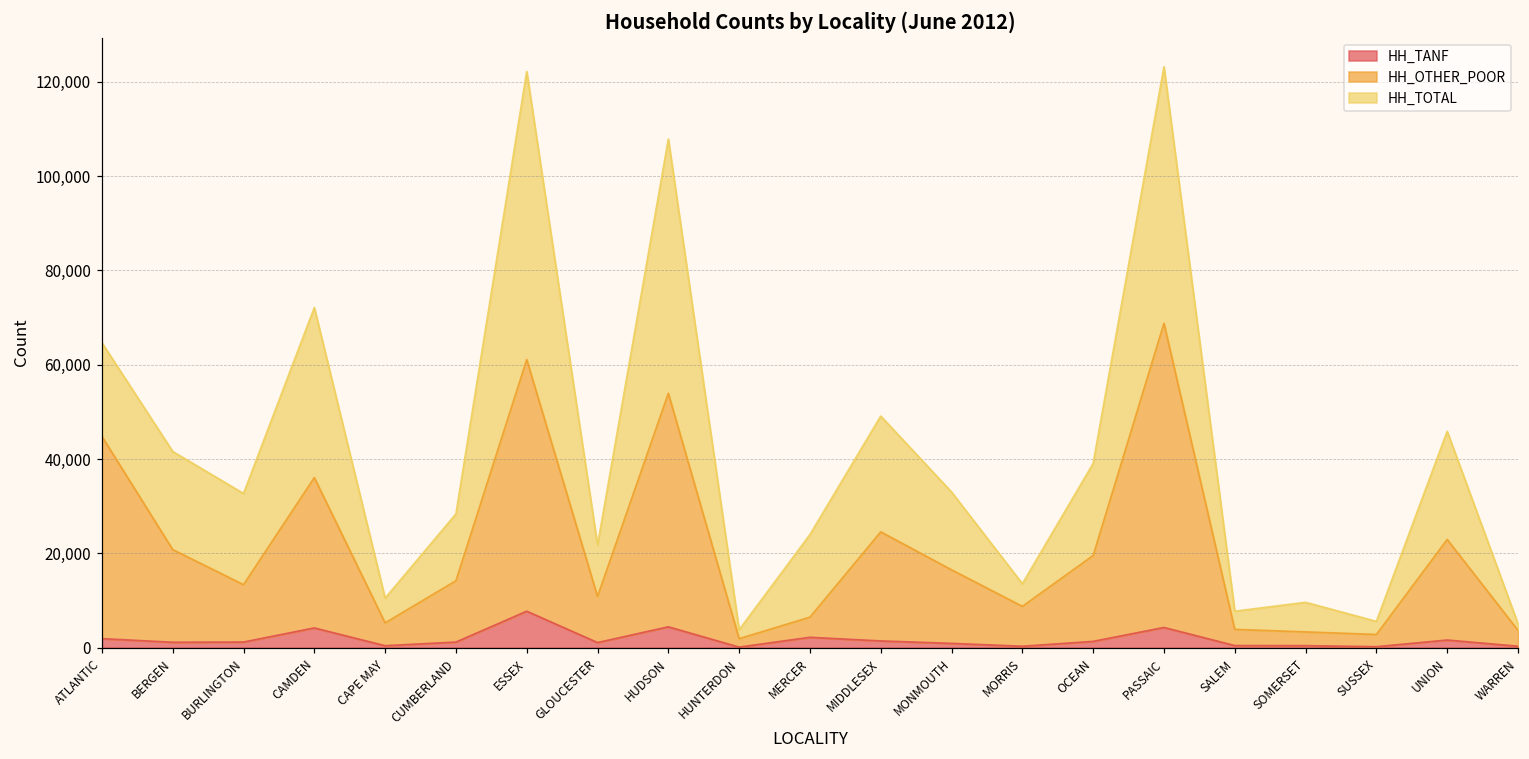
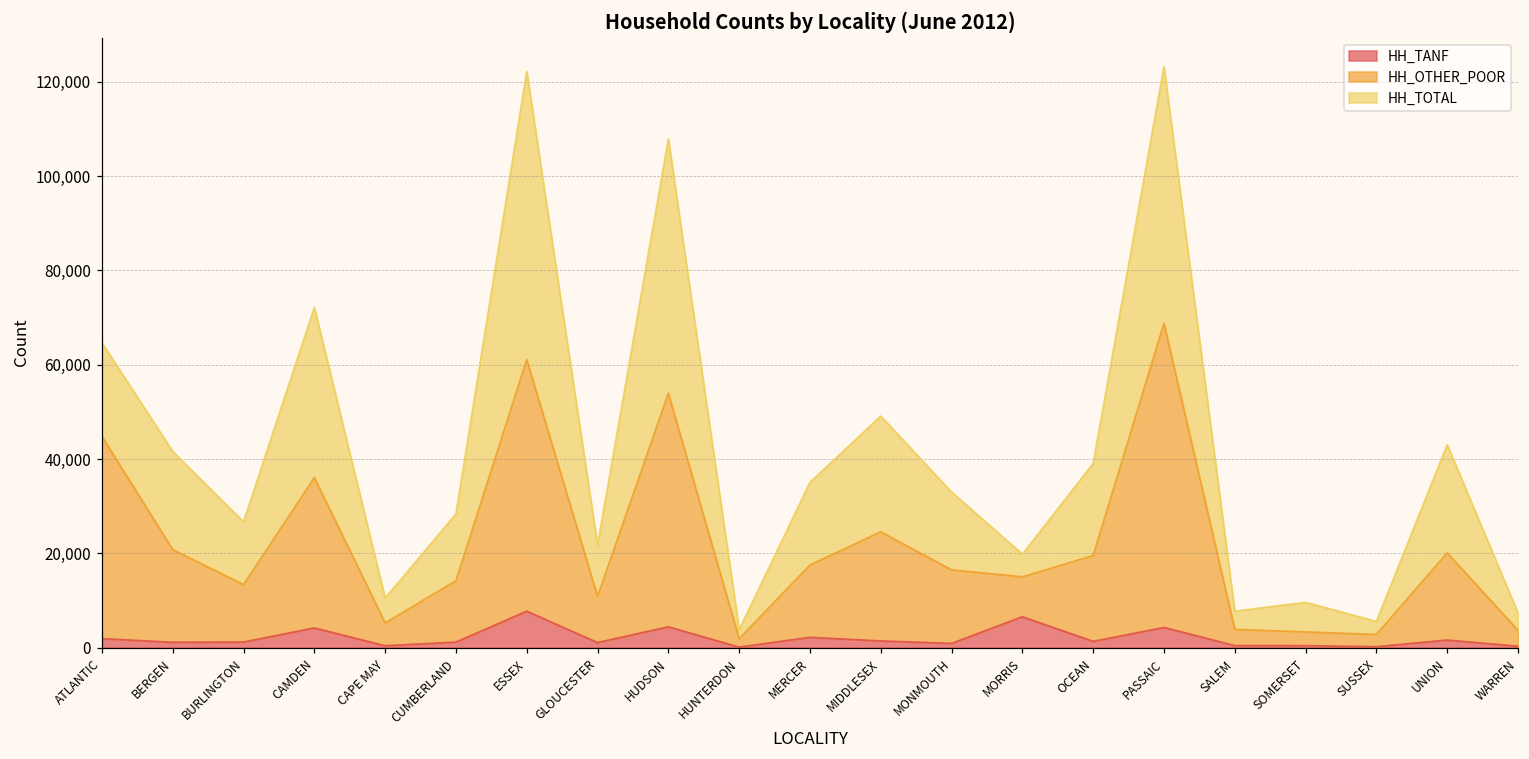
  {
    "HH_TANF": {
      "ATLANTIC": "2,000",
      "BERGEN": "1,000",
      "BURLINGTON": "1,000",
      "CAMDEN": "4,000",
      "CAPE MAY": "0",
      "CUMBERLAND": "1,000",
      "ESSEX": "8,000",
      "GLOUCESTER": "1,000",
      "HUDSON": "4,000",
      "HUNTERDON": "0",
      "MERCER": "2,000",
      "MIDDLESEX": "1,000",
      "MONMOUTH": "1,000",
-     "MORRIS": "0",
+     "MORRIS": "7,000",
      "OCEAN": "1,000",
      "PASSAIC": "4,000",
      "SALEM": "0",
      "SOMERSET": "0",
      "SUSSEX": "0",
      "UNION": "2,000",
      "WARREN": "0"
    },
    "HH_OTHER_POOR": {
      "ATLANTIC": "43,000",
      "BERGEN": "20,000",
      "BURLINGTON": "12,000",
      "CAMDEN": "32,000",
      "CAPE MAY": "5,000",
      "CUMBERLAND": "13,000",
      "ESSEX": "53,000",
      "GLOUCESTER": "10,000",
      "HUDSON": "50,000",
      "HUNTERDON": "2,000",
-     "MERCER": "4,000",
+     "MERCER": "15,000",
      "MIDDLESEX": "23,000",
      "MONMOUTH": "16,000",
      "MORRIS": "8,000",
      "OCEAN": "18,000",
      "PASSAIC": "64,000",
      "SALEM": "3,000",
      "SOMERSET": "3,000",
      "SUSSEX": "3,000",
-     "UNION": "21,000",
+     "UNION": "18,000",
      "WARREN": "3,000"
    },
    "HH_TOTAL": {
      "ATLANTIC": "20,000",
      "BERGEN": "21,000",
-     "BURLINGTON": "19,000",
+     "BURLINGTON": "13,000",
      "CAMDEN": "36,000",
      "CAPE MAY": "5,000",
      "CUMBERLAND": "14,000",
      "ESSEX": "61,000",
      "GLOUCESTER": "11,000",
      "HUDSON": "54,000",
      "HUNTERDON": "2,000",
      "MERCER": "18,000",
      "MIDDLESEX": "25,000",
      "MONMOUTH": "16,000",
      "MORRIS": "5,000",
      "OCEAN": "20,000",
      "PASSAIC": "54,000",
      "SALEM": "4,000",
      "SOMERSET": "6,000",
      "SUSSEX": "3,000",
      "UNION": "23,000",
-     "WARREN": "1,000"
+     "WARREN": "4,000"
    }
  }
